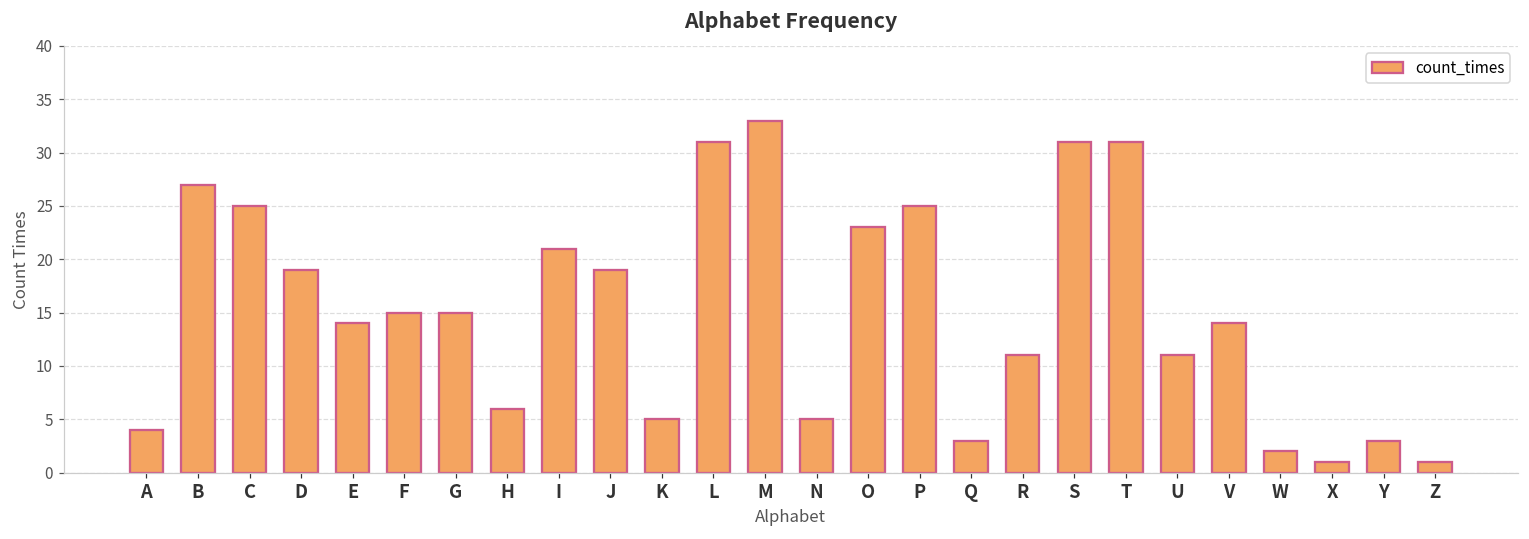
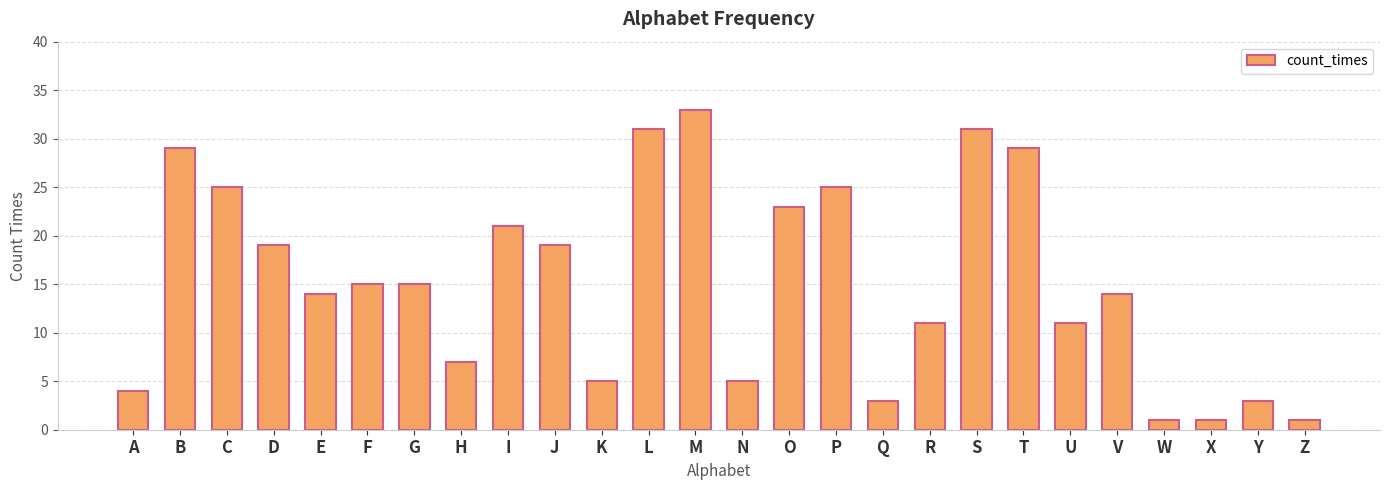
  {
    "A": 4,
-   "B": 27,
+   "B": 29,
    "C": 25,
    "D": 19,
    "E": 14,
    "F": 15,
    "G": 15,
-   "H": 6,
+   "H": 7,
    "I": 21,
    "J": 19,
    "K": 5,
    "L": 31,
    "M": 33,
    "N": 5,
    "O": 23,
    "P": 25,
    "Q": 3,
    "R": 11,
    "S": 31,
-   "T": 31,
+   "T": 29,
    "U": 11,
    "V": 14,
-   "W": 2,
+   "W": 1,
    "X": 1,
    "Y": 3,
    "Z": 1
  }
